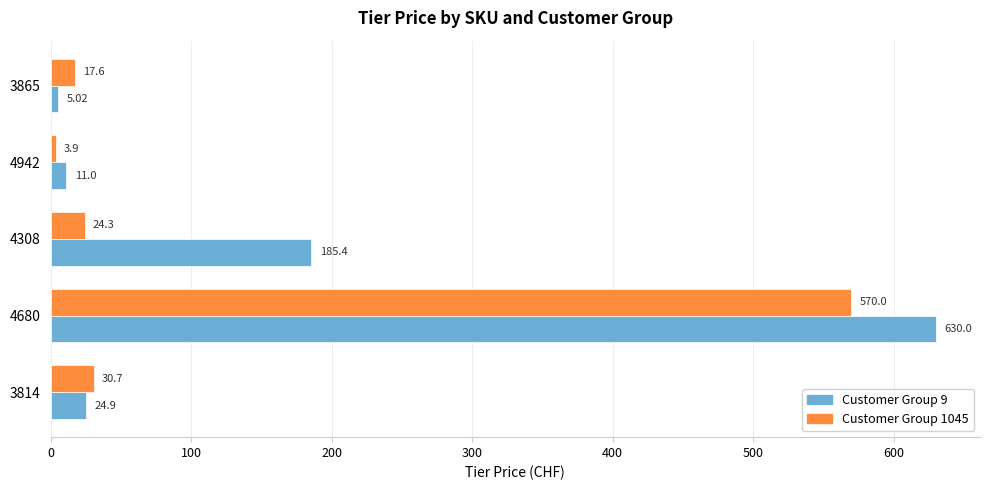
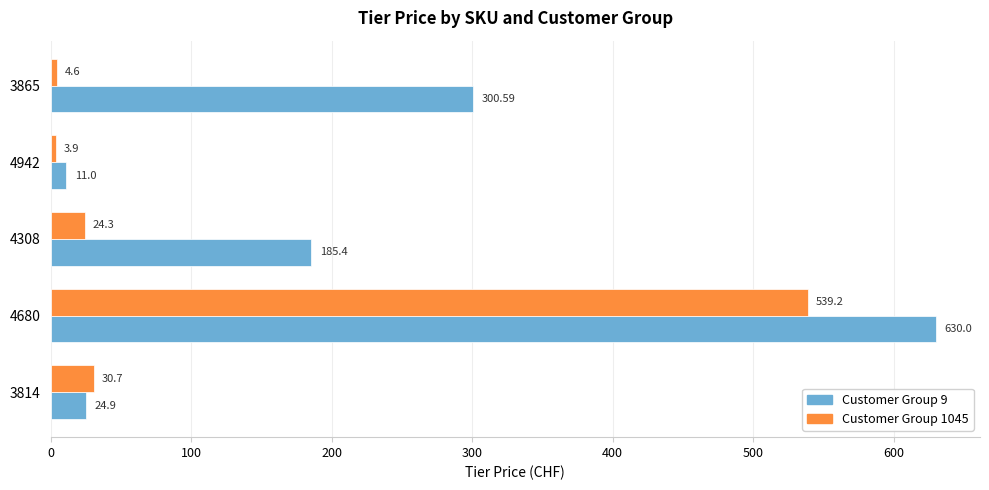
  {
    "Customer Group 9": {
-     "3865": 5.02,
+     "3865": 300.59,
      "4942": 11.0,
      "4308": 185.4,
      "4680": 630.0,
      "3814": 24.9
    },
    "Customer Group 1045": {
-     "3865": 17.6,
+     "3865": 4.6,
      "4942": 3.9,
      "4308": 24.3,
-     "4680": 570.0,
+     "4680": 539.2,
      "3814": 30.7
    }
  }
